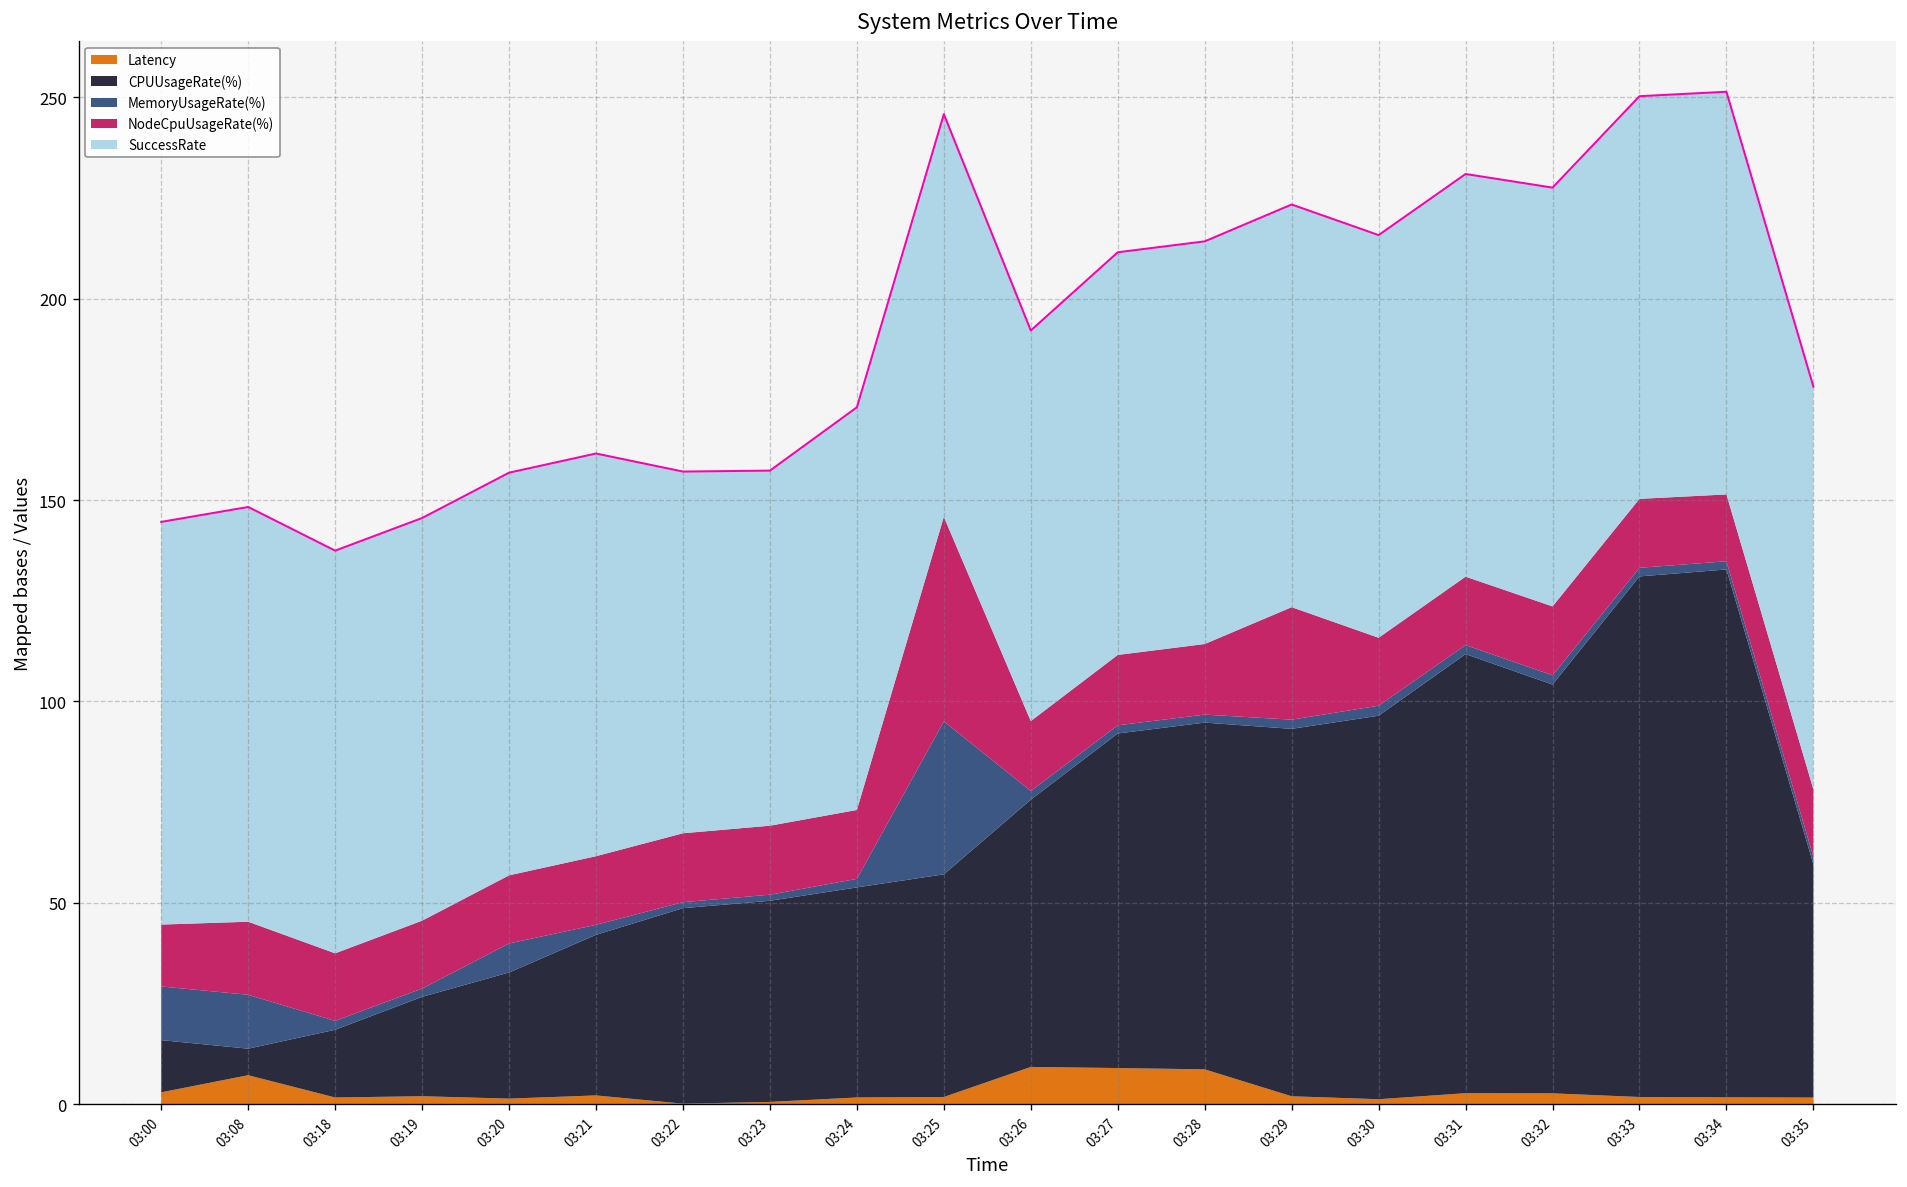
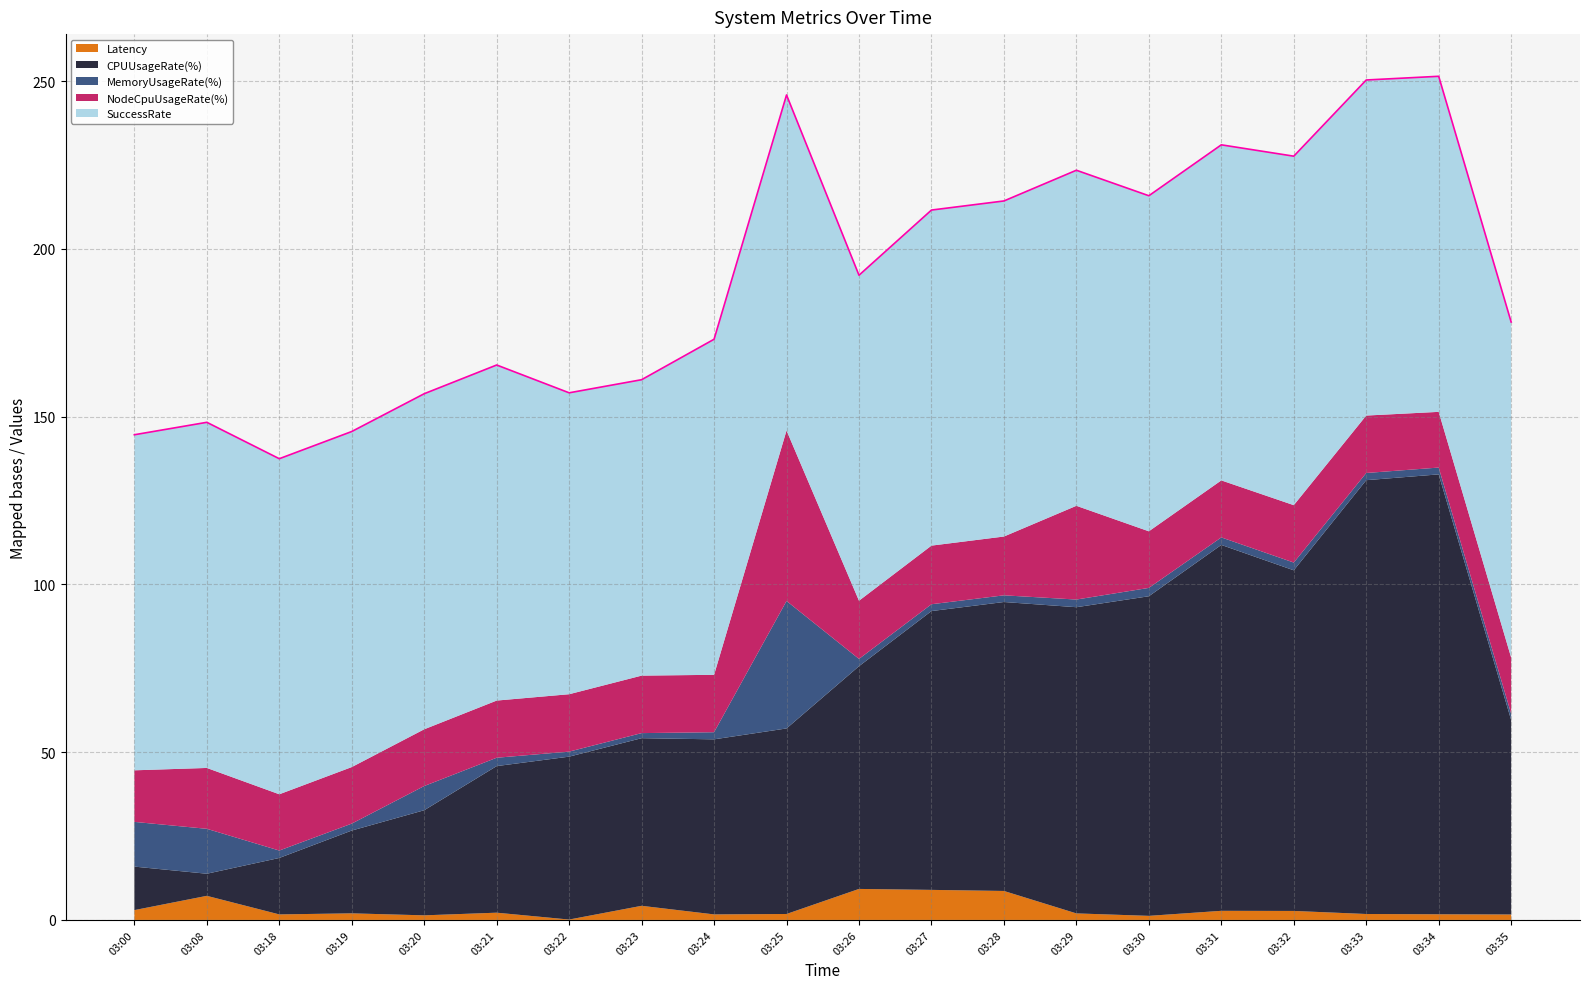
  {
    "Latency": {
      "03:00": 3,
      "03:08": 7,
      "03:18": 2,
      "03:19": 2,
      "03:20": 1,
      "03:21": 2,
-     "03:23": 1,
+     "03:23": 4,
      "03:24": 2,
      "03:25": 2,
      "03:26": 9,
      "03:27": 9,
      "03:28": 9,
      "03:29": 2,
      "03:30": 1,
      "03:31": 3,
      "03:32": 3,
      "03:33": 2,
      "03:34": 2,
      "03:35": 2
    },
    "CPUUsageRate(%)": {
      "03:00": 13,
      "03:08": 7,
      "03:18": 17,
      "03:19": 25,
      "03:20": 31,
-     "03:21": 40,
+     "03:21": 44,
      "03:22": 49,
      "03:23": 50,
      "03:24": 52,
      "03:25": 55,
      "03:26": 66,
      "03:27": 83,
      "03:28": 86,
      "03:29": 91,
      "03:30": 95,
      "03:31": 109,
      "03:32": 102,
      "03:33": 129,
      "03:34": 131,
      "03:35": 58
    },
    "MemoryUsageRate(%)": {
      "03:00": 13,
      "03:08": 13,
      "03:18": 2,
      "03:19": 2,
      "03:20": 7,
      "03:21": 2,
      "03:22": 1,
      "03:23": 2,
      "03:24": 2,
      "03:25": 38,
      "03:26": 2,
      "03:27": 2,
      "03:28": 2,
      "03:29": 2,
      "03:30": 2,
      "03:31": 2,
      "03:32": 2,
      "03:33": 2,
      "03:34": 2,
      "03:35": 2
    },
    "NodeCpuUsageRate(%)": {
      "03:00": 15,
      "03:08": 18,
      "03:18": 17,
      "03:19": 17,
      "03:20": 17,
      "03:21": 17,
      "03:22": 17,
      "03:23": 17,
      "03:24": 17,
      "03:25": 51,
      "03:26": 17,
      "03:27": 17,
      "03:28": 18,
      "03:29": 28,
      "03:30": 17,
      "03:31": 17,
      "03:32": 17,
      "03:33": 17,
      "03:34": 17,
      "03:35": 17
    },
    "SuccessRate": {
      "03:00": 100,
      "03:08": 103,
      "03:18": 100,
      "03:19": 100,
      "03:20": 100,
      "03:21": 100,
      "03:22": 90,
      "03:23": 88,
      "03:24": 100,
      "03:25": 100,
      "03:26": 97,
      "03:27": 100,
      "03:28": 100,
      "03:29": 100,
      "03:30": 100,
      "03:31": 100,
      "03:32": 104,
      "03:33": 100,
      "03:34": 100,
      "03:35": 100
    }
  }
